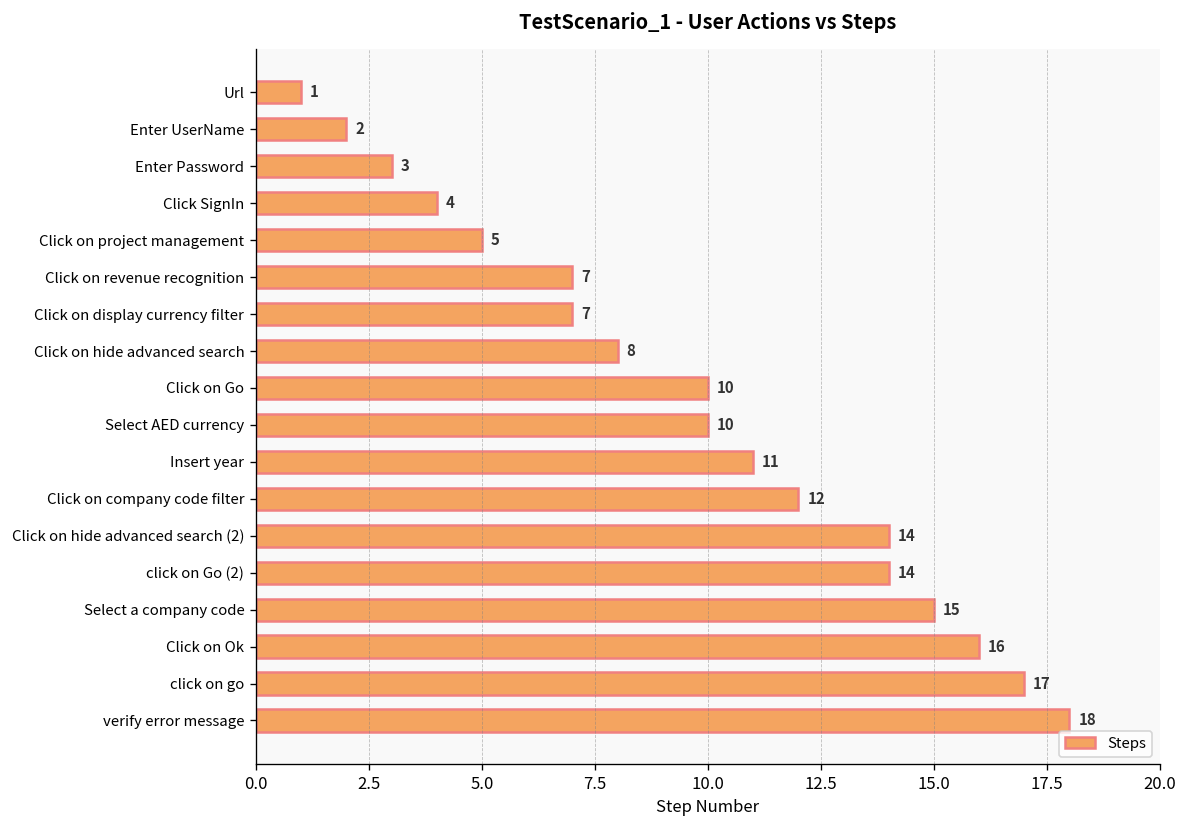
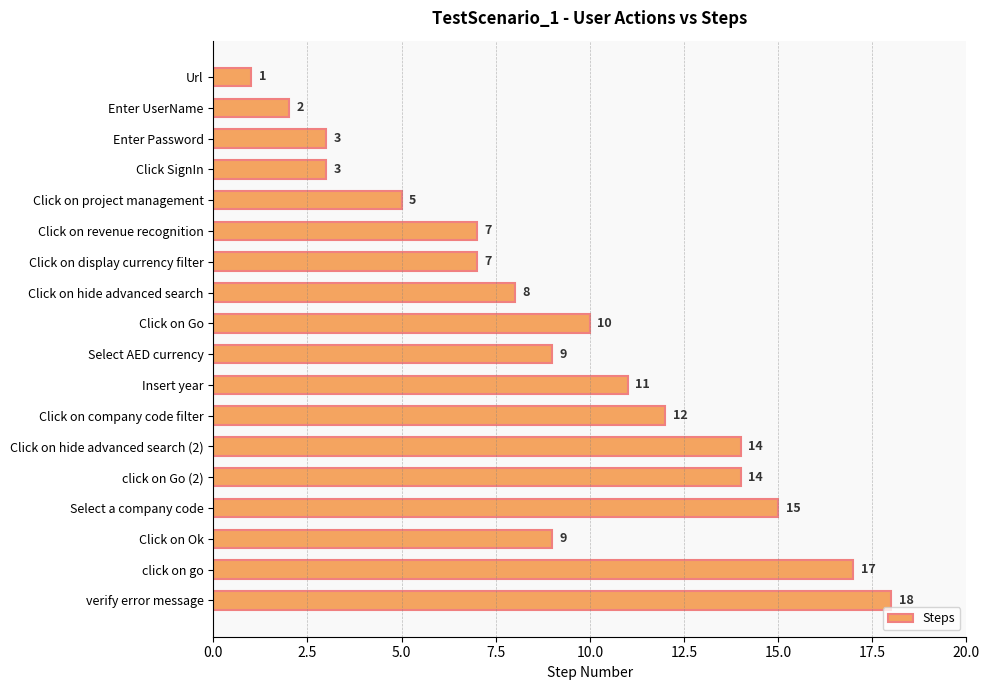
  {
    "Url": 1,
    "Enter UserName": 2,
    "Enter Password": 3,
-   "Click SignIn": 4,
+   "Click SignIn": 3,
    "Click on project management": 5,
    "Click on revenue recognition": 7,
    "Click on display currency filter": 7,
    "Click on hide advanced search": 8,
    "Click on Go": 10,
-   "Select AED currency": 10,
+   "Select AED currency": 9,
    "Insert year": 11,
    "Click on company code filter": 12,
    "Click on hide advanced search (2)": 14,
    "click on Go (2)": 14,
    "Select a company code": 15,
-   "Click on Ok": 16,
+   "Click on Ok": 9,
    "click on go": 17,
    "verify error message": 18
  }
